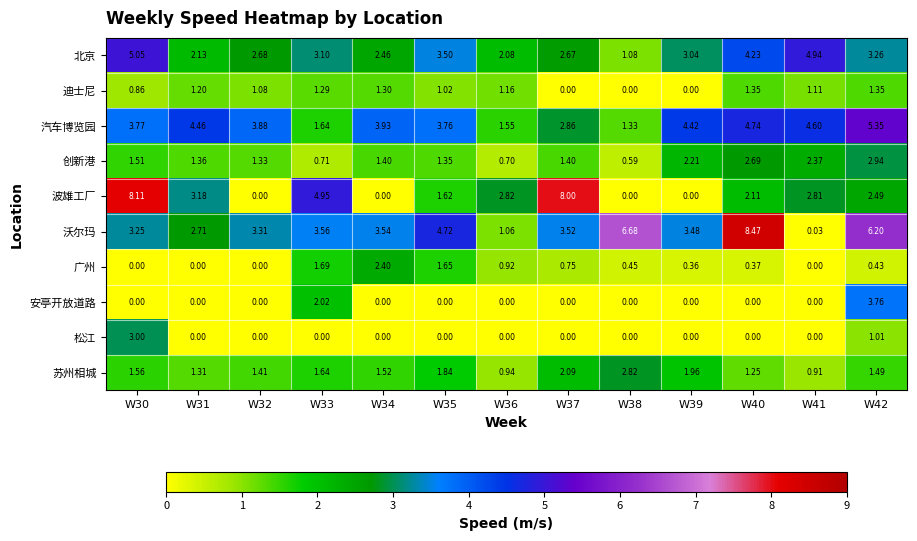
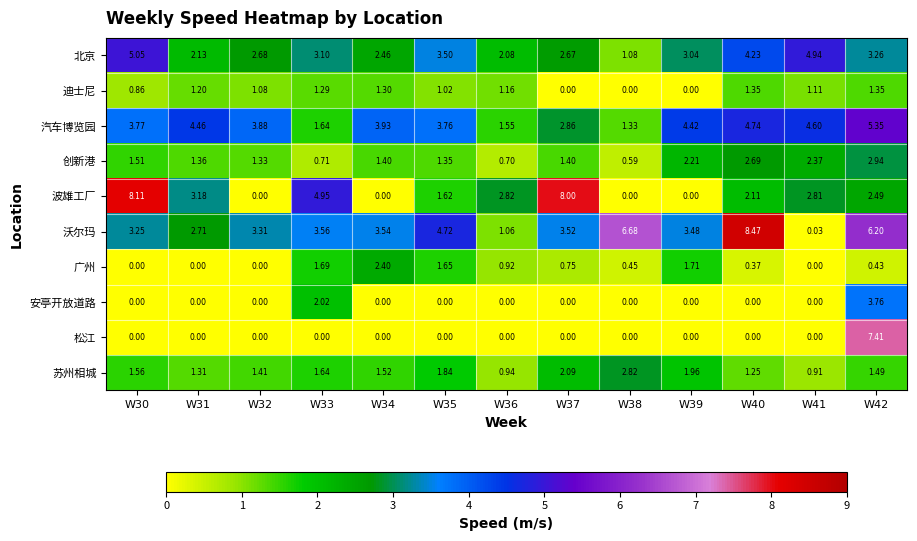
  {
    "北京": {
      "W30": 5.05,
      "W31": 2.13,
      "W32": 2.68,
      "W33": 3.10,
      "W34": 2.46,
      "W35": 3.50,
      "W36": 2.08,
      "W37": 2.67,
      "W38": 1.08,
      "W39": 3.04,
      "W40": 4.23,
      "W41": 4.94,
      "W42": 3.26
    },
    "迪士尼": {
      "W30": 0.86,
      "W31": 1.20,
      "W32": 1.08,
      "W33": 1.29,
      "W34": 1.30,
      "W35": 1.02,
      "W36": 1.16,
      "W37": 0.00,
      "W38": 0.00,
      "W39": 0.00,
      "W40": 1.35,
      "W41": 1.11,
      "W42": 1.35
    },
    "汽车博览园": {
      "W30": 3.77,
      "W31": 4.46,
      "W32": 3.88,
      "W33": 1.64,
      "W34": 3.93,
      "W35": 3.76,
      "W36": 1.55,
      "W37": 2.86,
      "W38": 1.33,
      "W39": 4.42,
      "W40": 4.74,
      "W41": 4.60,
      "W42": 5.35
    },
    "创新港": {
      "W30": 1.51,
      "W31": 1.36,
      "W32": 1.33,
      "W33": 0.71,
      "W34": 1.40,
      "W35": 1.35,
      "W36": 0.70,
      "W37": 1.40,
      "W38": 0.59,
      "W39": 2.21,
      "W40": 2.69,
      "W41": 2.37,
      "W42": 2.94
    },
    "波雄工厂": {
      "W30": 8.11,
      "W31": 3.18,
      "W32": 0.00,
      "W33": 4.95,
      "W34": 0.00,
      "W35": 1.62,
      "W36": 2.82,
      "W37": 8.00,
      "W38": 0.00,
      "W39": 0.00,
      "W40": 2.11,
      "W41": 2.81,
      "W42": 2.49
    },
    "沃尔玛": {
      "W30": 3.25,
      "W31": 2.71,
      "W32": 3.31,
      "W33": 3.56,
      "W34": 3.54,
      "W35": 4.72,
      "W36": 1.06,
      "W37": 3.52,
      "W38": 6.68,
      "W39": 3.48,
      "W40": 8.47,
      "W41": 0.03,
      "W42": 6.20
    },
    "广州": {
      "W30": 0.00,
      "W31": 0.00,
      "W32": 0.00,
      "W33": 1.69,
      "W34": 2.40,
      "W35": 1.65,
      "W36": 0.92,
      "W37": 0.75,
      "W38": 0.45,
-     "W39": 0.36,
+     "W39": 1.71,
      "W40": 0.37,
      "W41": 0.00,
      "W42": 0.43
    },
    "安亭开放道路": {
      "W30": 0.00,
      "W31": 0.00,
      "W32": 0.00,
      "W33": 2.02,
      "W34": 0.00,
      "W35": 0.00,
      "W36": 0.00,
      "W37": 0.00,
      "W38": 0.00,
      "W39": 0.00,
      "W40": 0.00,
      "W41": 0.00,
      "W42": 3.76
    },
    "松江": {
-     "W30": 3.00,
+     "W30": 0.00,
      "W31": 0.00,
      "W32": 0.00,
      "W33": 0.00,
      "W34": 0.00,
      "W35": 0.00,
      "W36": 0.00,
      "W37": 0.00,
      "W38": 0.00,
      "W39": 0.00,
      "W40": 0.00,
      "W41": 0.00,
-     "W42": 1.01
+     "W42": 7.41
    },
    "苏州相城": {
      "W30": 1.56,
      "W31": 1.31,
      "W32": 1.41,
      "W33": 1.64,
      "W34": 1.52,
      "W35": 1.84,
      "W36": 0.94,
      "W37": 2.09,
      "W38": 2.82,
      "W39": 1.96,
      "W40": 1.25,
      "W41": 0.91,
      "W42": 1.49
    }
  }
